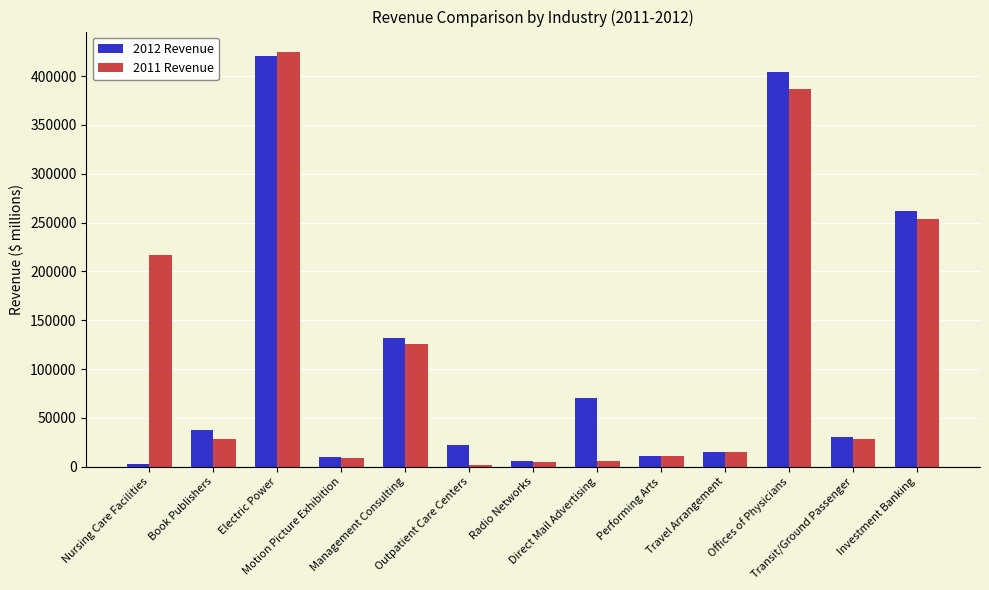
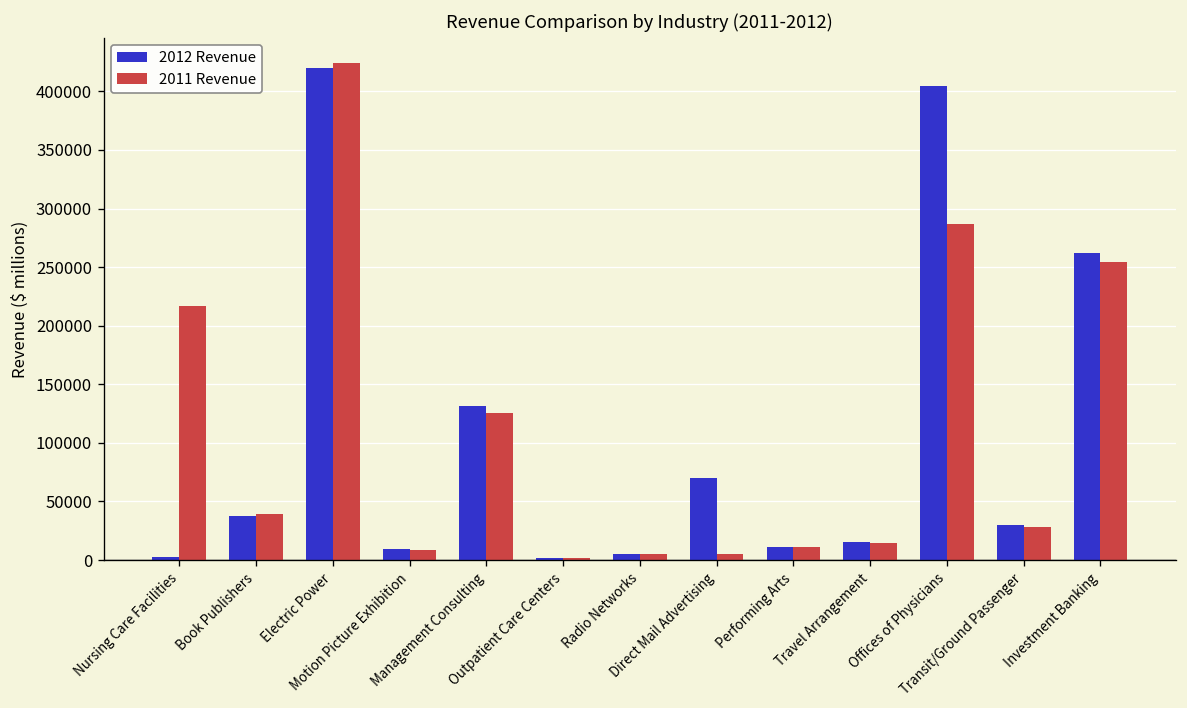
  {
    "2012 Revenue": {
      "Book Publishers": 40000,
      "Electric Power": 420000,
      "Motion Picture Exhibition": 10000,
      "Management Consulting": 130000,
-     "Outpatient Care Centers": 20000,
+     "Outpatient Care Centers": 0,
      "Radio Networks": 10000,
      "Direct Mail Advertising": 70000,
      "Performing Arts": 10000,
      "Travel Arrangement": 20000,
      "Offices of Physicians": 400000,
      "Transit/Ground Passenger": 30000,
      "Investment Banking": 260000
    },
    "2011 Revenue": {
      "Nursing Care Facilities": 220000,
-     "Book Publishers": 30000,
+     "Book Publishers": 40000,
      "Electric Power": 420000,
      "Motion Picture Exhibition": 10000,
      "Management Consulting": 130000,
      "Radio Networks": 10000,
      "Direct Mail Advertising": 10000,
      "Performing Arts": 10000,
      "Travel Arrangement": 10000,
-     "Offices of Physicians": 390000,
+     "Offices of Physicians": 290000,
      "Transit/Ground Passenger": 30000,
      "Investment Banking": 250000
    }
  }
